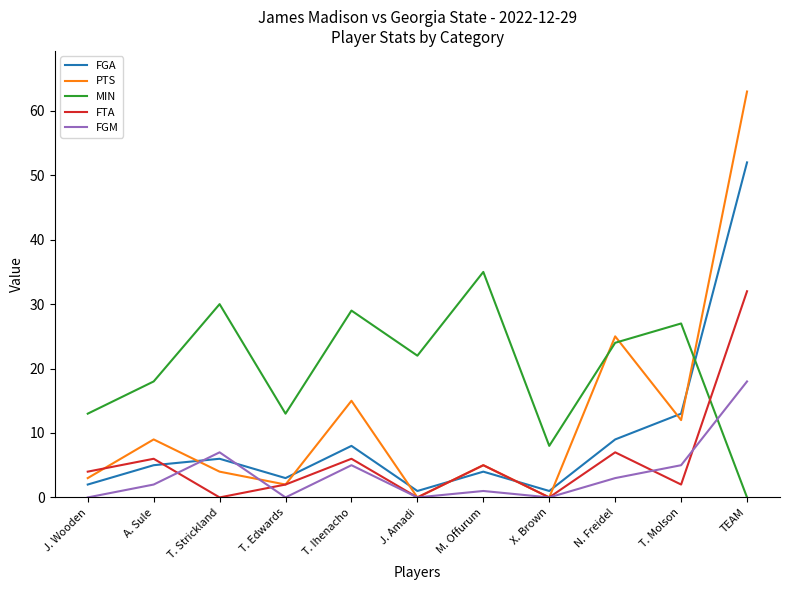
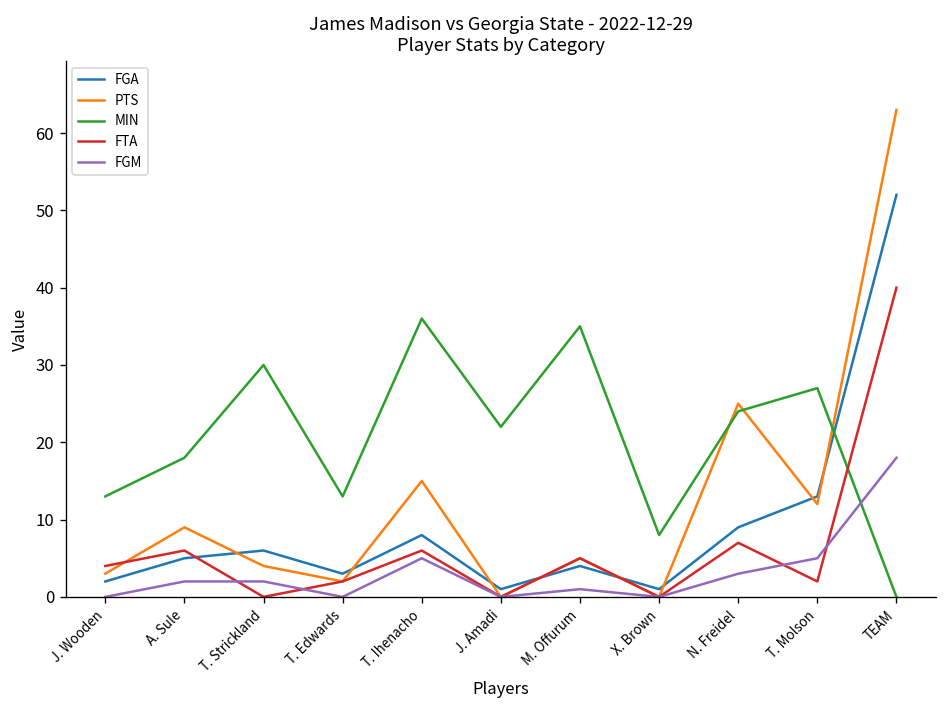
  {
    "FGA": {
      "J. Wooden": 2,
      "A. Sule": 5,
      "T. Strickland": 6,
      "T. Edwards": 3,
      "T. Ihenacho": 8,
      "J. Amadi": 1,
      "M. Offurum": 4,
      "X. Brown": 1,
      "N. Freidel": 9,
      "T. Molson": 13,
      "TEAM": 52
    },
    "PTS": {
      "J. Wooden": 3,
      "A. Sule": 9,
      "T. Strickland": 4,
      "T. Ihenacho": 15,
      "N. Freidel": 25,
      "T. Molson": 12,
      "TEAM": 63
    },
    "MIN": {
      "J. Wooden": 13,
      "A. Sule": 18,
      "T. Strickland": 30,
      "T. Edwards": 13,
-     "T. Ihenacho": 29,
+     "T. Ihenacho": 36,
      "J. Amadi": 22,
      "M. Offurum": 35,
      "X. Brown": 8,
      "N. Freidel": 24,
      "T. Molson": 27,
      "TEAM": 0
    },
    "FTA": {
      "J. Wooden": 4,
      "A. Sule": 6,
      "T. Strickland": 0,
      "T. Ihenacho": 6,
      "N. Freidel": 7,
      "T. Molson": 2,
-     "TEAM": 32
+     "TEAM": 40
    },
    "FGM": {
      "J. Wooden": 0,
      "A. Sule": 2,
-     "T. Strickland": 7,
+     "T. Strickland": 2,
      "T. Edwards": 0,
      "T. Ihenacho": 5,
      "M. Offurum": 1,
      "N. Freidel": 3,
      "T. Molson": 5,
      "TEAM": 18
    }
  }
